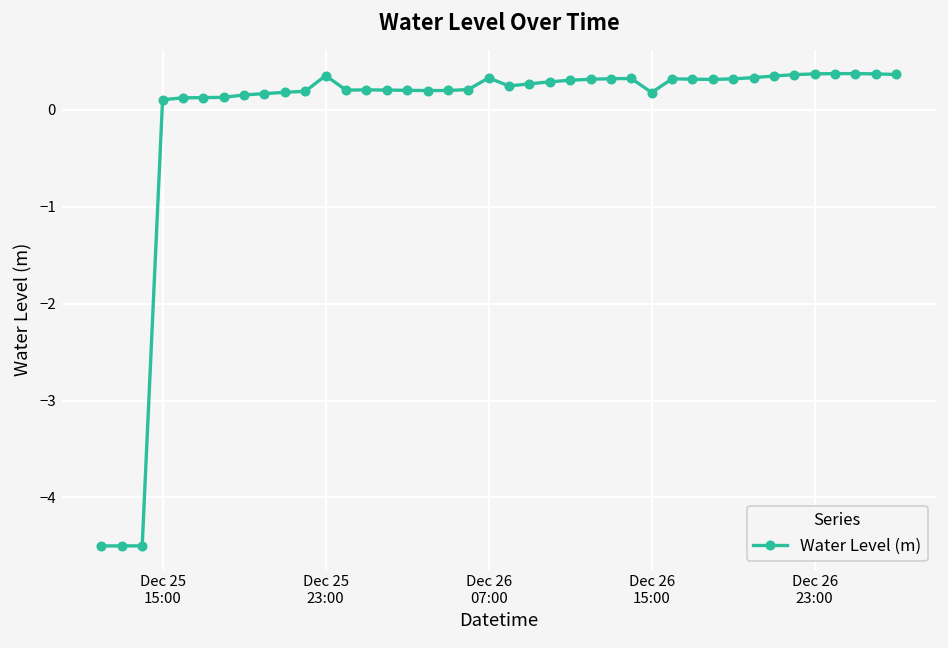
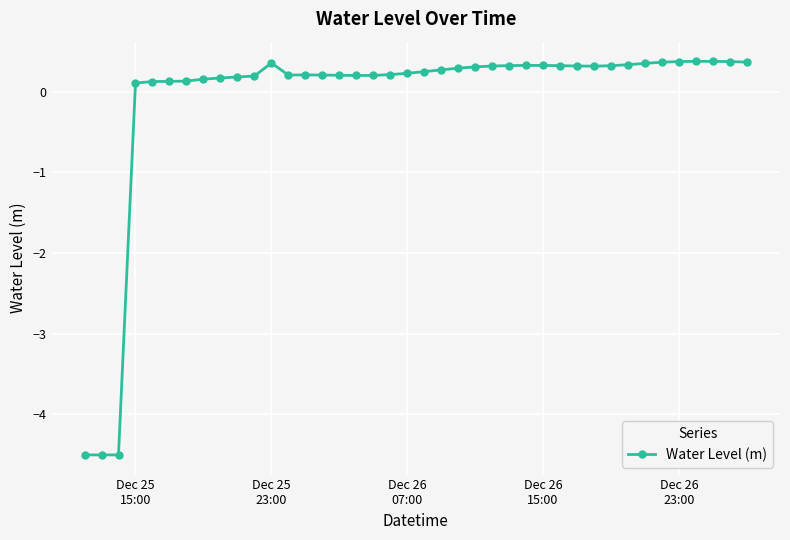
  {
    "Dec 25 15:00": 0.1,
    "Dec 25 23:00": 0.4,
-   "Dec 26 07:00": 0.3,
-   "Dec 26 15:00": 0.2,
+   "Dec 26 07:00": 0.2,
+   "Dec 26 15:00": 0.3,
    "Dec 26 23:00": 0.4
  }
